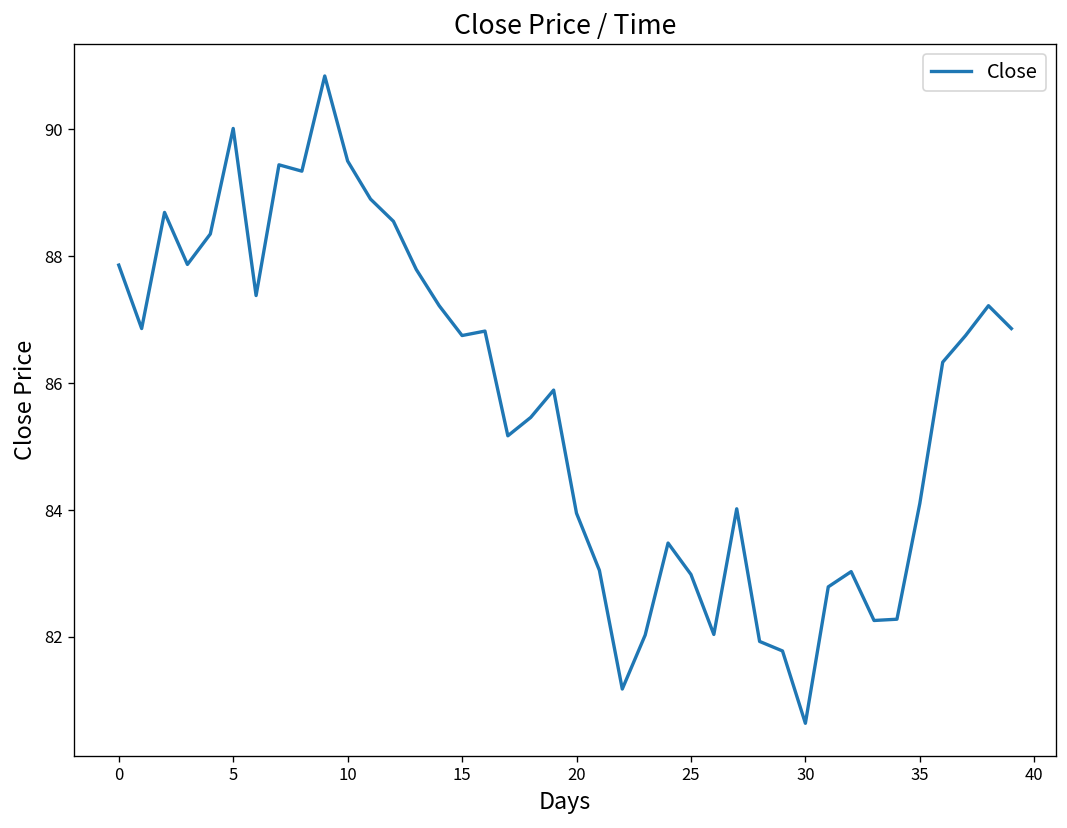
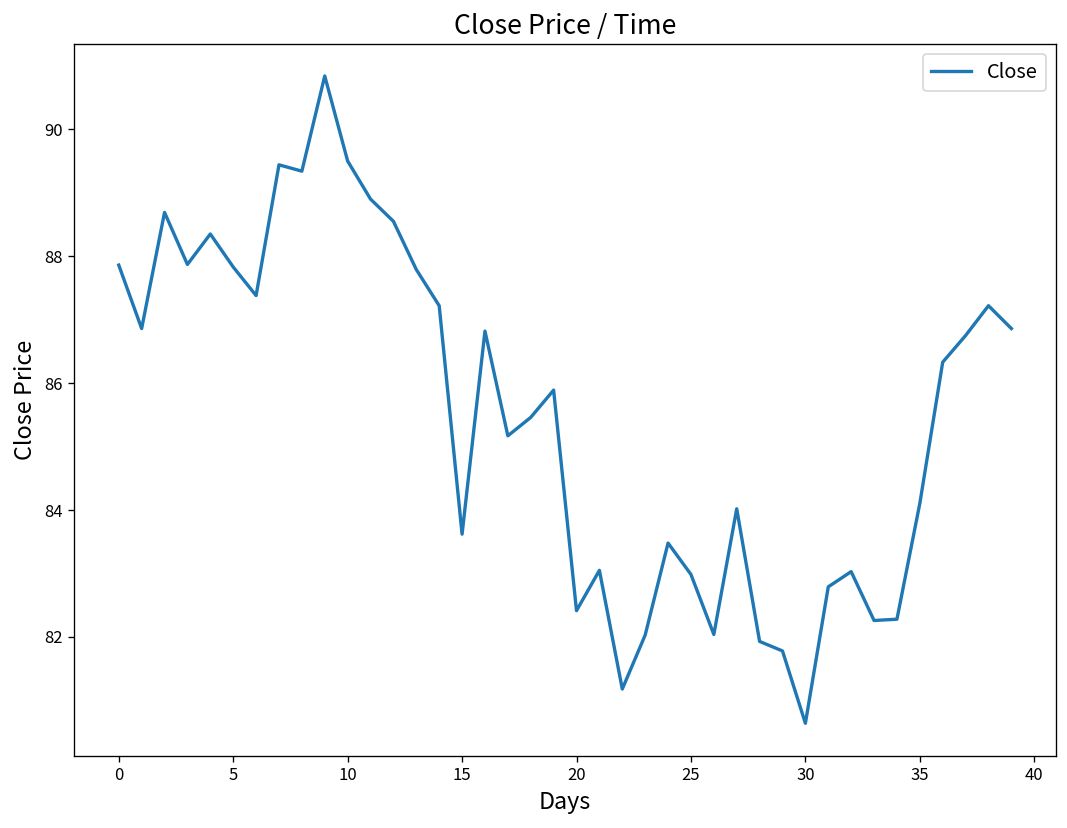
  {
    "0": 87.9,
-   "5": 90.0,
+   "5": 87.8,
    "10": 89.5,
-   "15": 86.8,
-   "20": 83.9,
+   "15": 83.6,
+   "20": 82.4,
    "25": 83.0,
    "30": 80.6,
    "35": 84.1
  }
